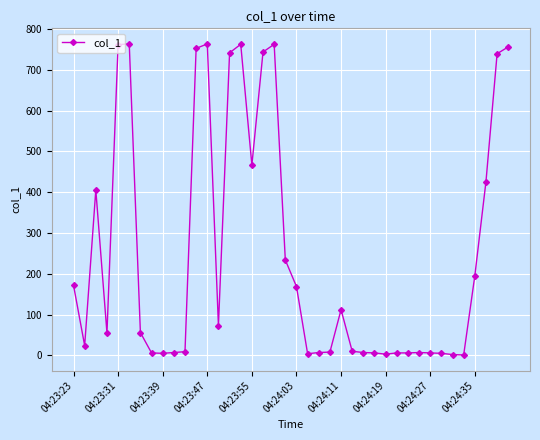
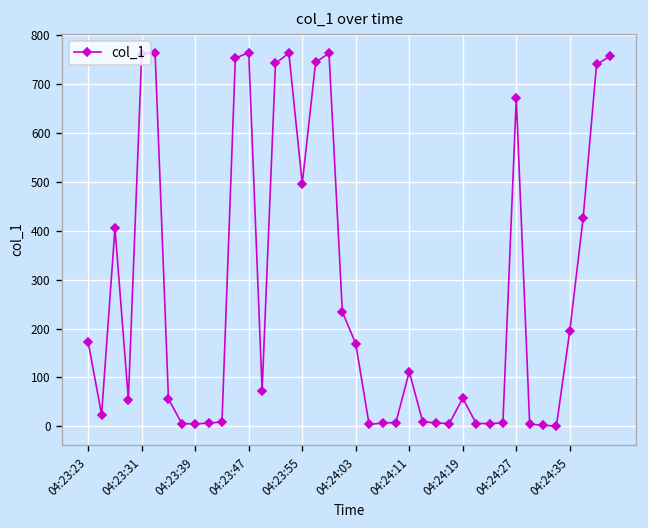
  {
    "04:23:23": 170,
    "04:23:39": 10,
    "04:23:47": 760,
-   "04:23:55": 470,
+   "04:23:55": 500,
    "04:24:03": 170,
    "04:24:11": 110,
-   "04:24:19": 0,
-   "04:24:27": 10,
+   "04:24:19": 60,
+   "04:24:27": 670,
    "04:24:35": 200
  }
